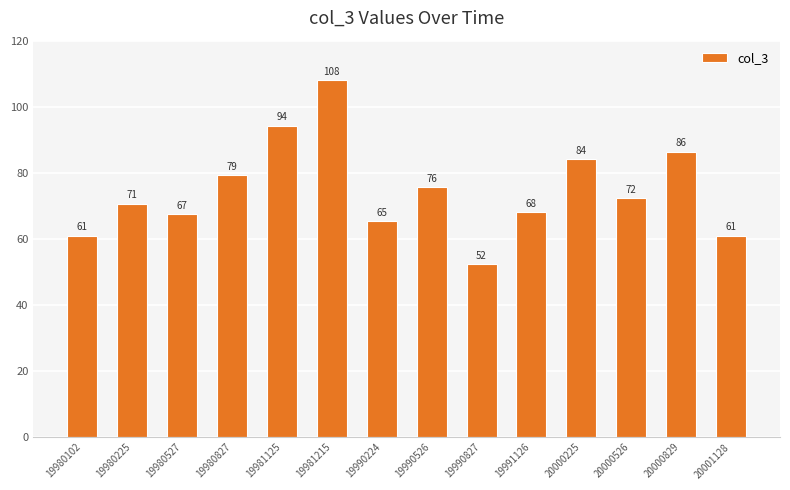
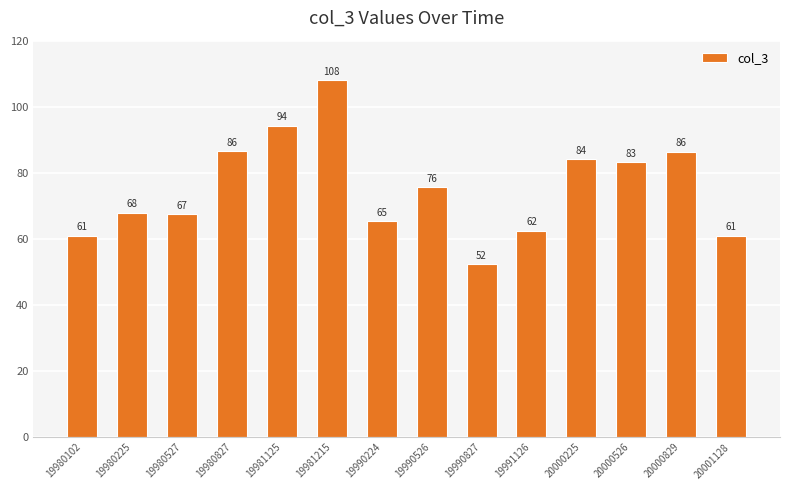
  {
    "19980102": 61,
-   "19980225": 71,
+   "19980225": 68,
    "19980527": 67,
-   "19980827": 79,
+   "19980827": 86,
    "19981125": 94,
    "19981215": 108,
    "19990224": 65,
    "19990526": 76,
    "19990827": 52,
-   "19991126": 68,
+   "19991126": 62,
    "20000225": 84,
-   "20000526": 72,
+   "20000526": 83,
    "20000829": 86,
    "20001128": 61
  }
